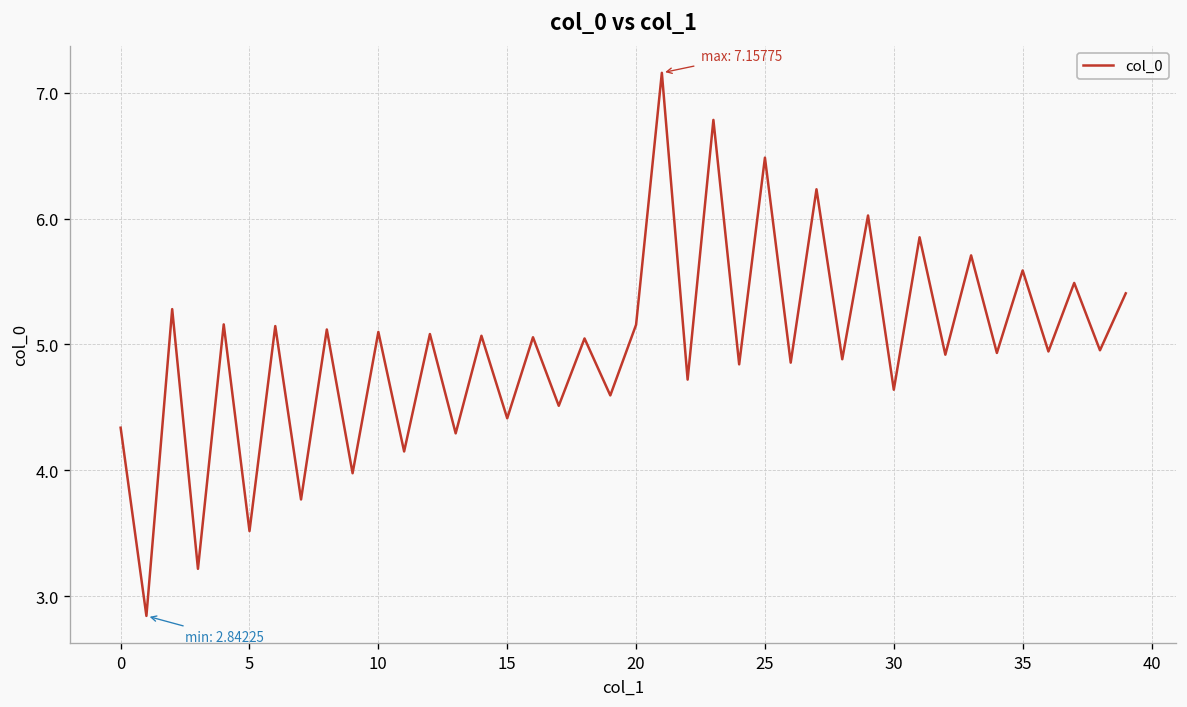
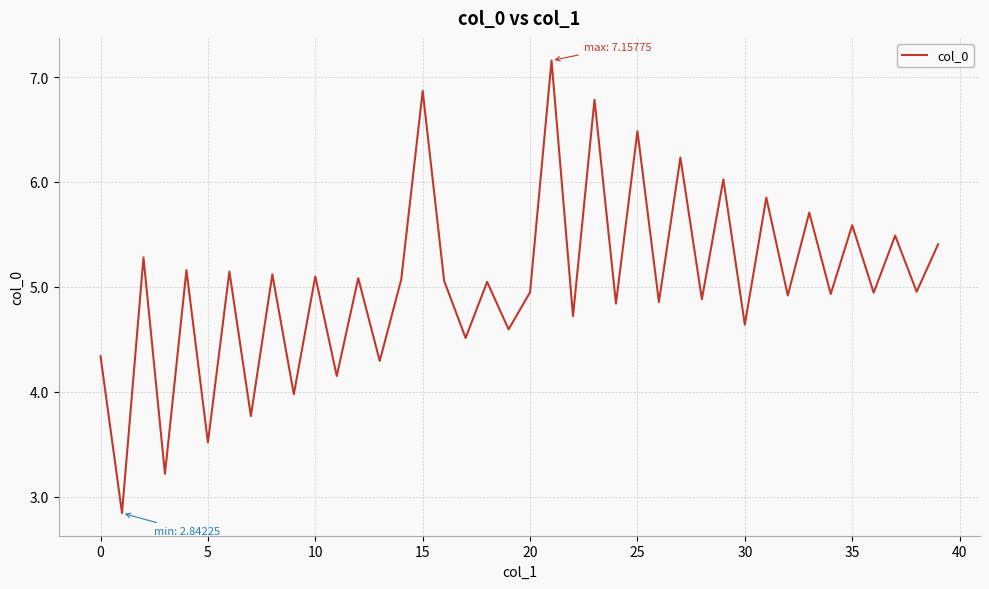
  {
    "0": 4.34,
    "5": 3.52,
    "10": 5.10,
-   "15": 4.41,
-   "20": 5.16,
+   "15": 6.87,
+   "20": 4.95,
    "25": 6.48,
    "30": 4.64,
    "35": 5.59
  }
